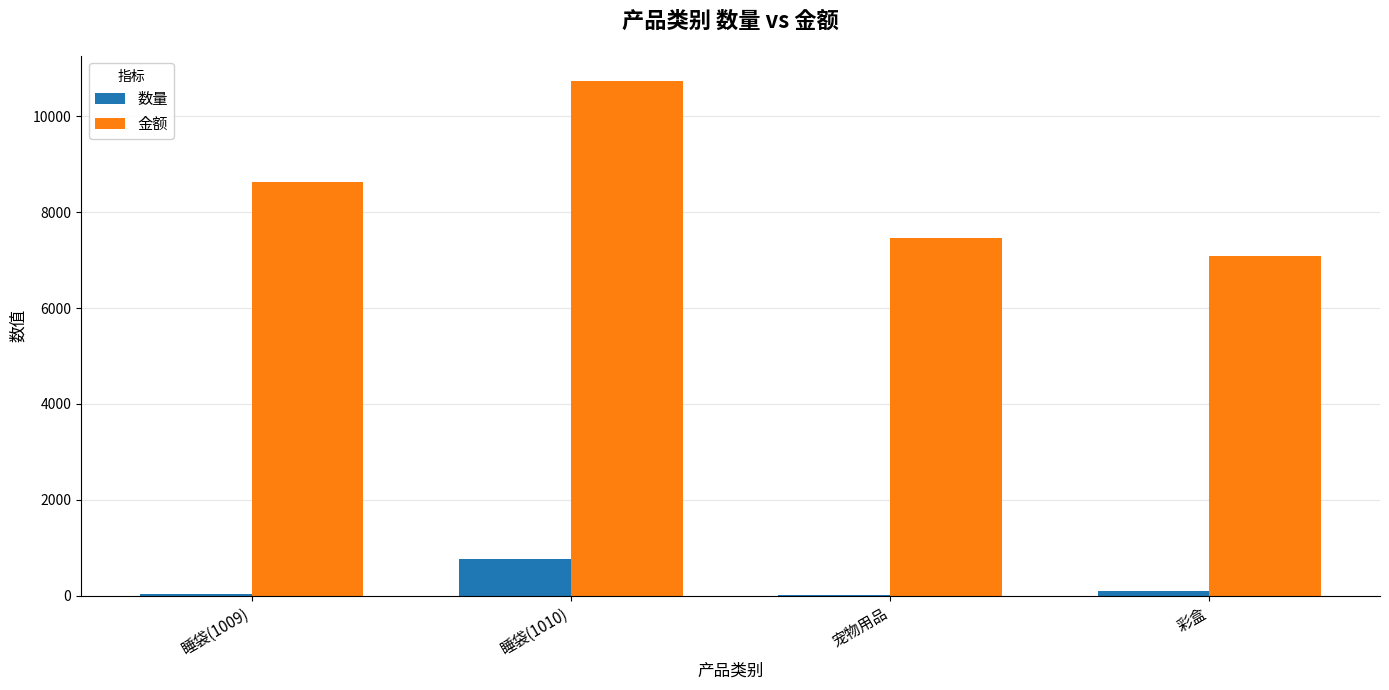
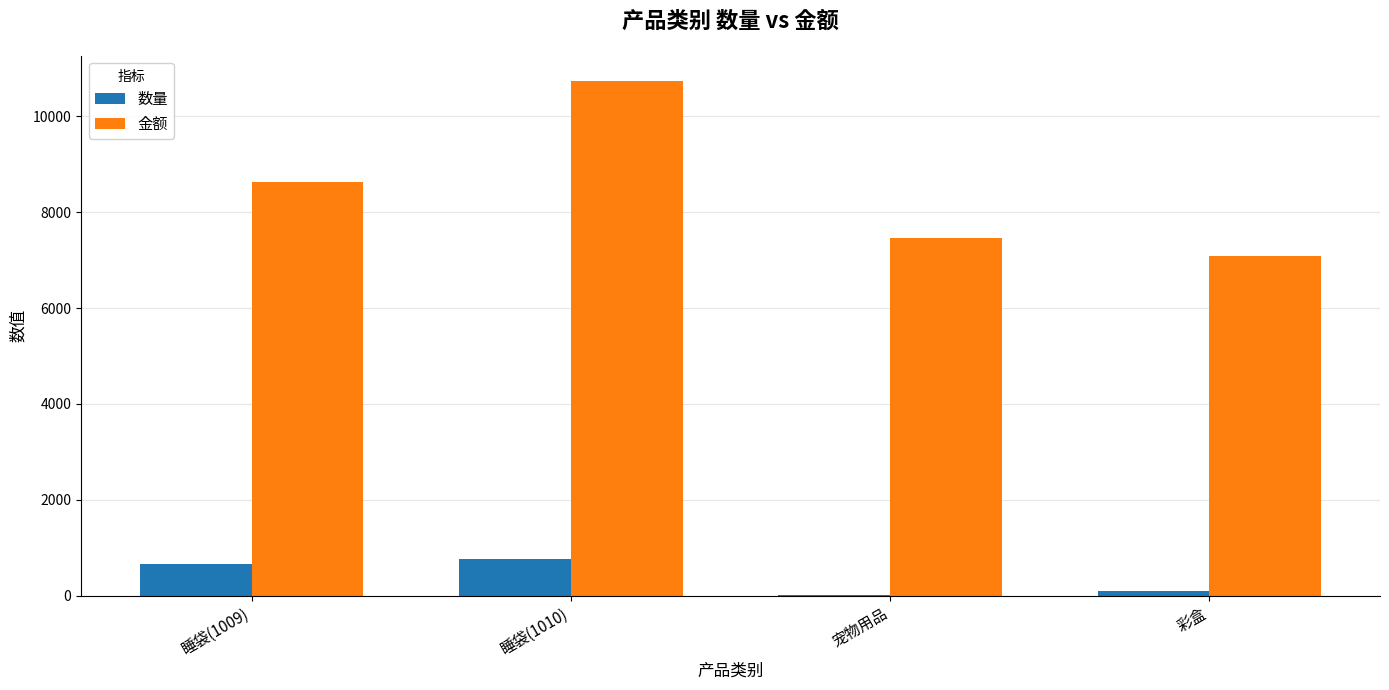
  {
    "数量": {
-     "睡袋(1009)": 0,
+     "睡袋(1009)": 700,
      "睡袋(1010)": 800,
      "彩盒": 100
    },
    "金额": {
      "睡袋(1009)": 8600,
      "睡袋(1010)": 10700,
      "宠物用品": 7500,
      "彩盒": 7100
    }
  }
